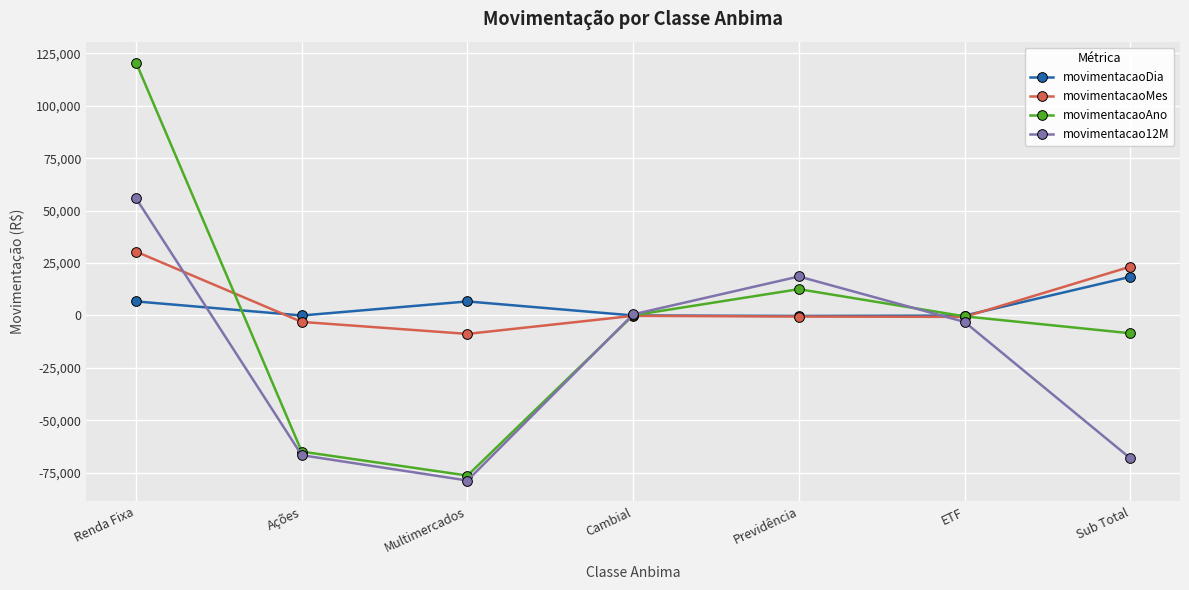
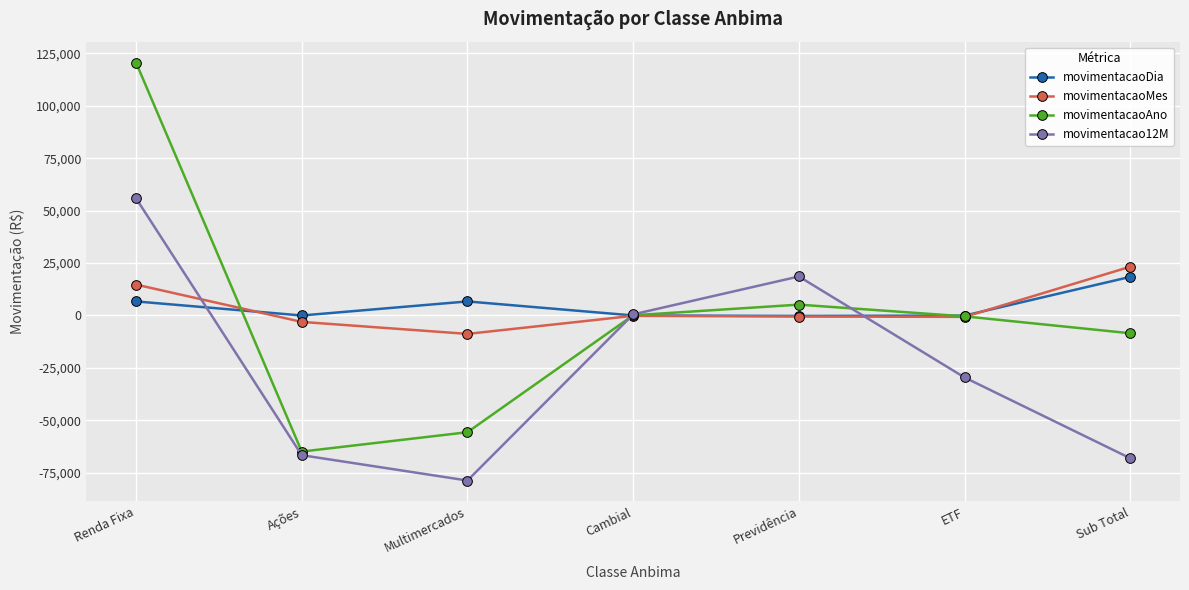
  {
    "movimentacaoDia": {
      "Renda Fixa": "7,000",
      "Ações": "0",
      "Multimercados": "7,000",
      "Sub Total": "18,000"
    },
    "movimentacaoMes": {
-     "Renda Fixa": "30,000",
+     "Renda Fixa": "15,000",
      "Ações": "-3,000",
      "Multimercados": "-9,000",
      "Sub Total": "23,000"
    },
    "movimentacaoAno": {
      "Renda Fixa": "121,000",
      "Ações": "-65,000",
-     "Multimercados": "-76,000",
-     "Previdência": "13,000",
+     "Multimercados": "-56,000",
+     "Previdência": "5,000",
      "Sub Total": "-8,000"
    },
    "movimentacao12M": {
      "Renda Fixa": "56,000",
      "Ações": "-67,000",
      "Multimercados": "-79,000",
      "Previdência": "19,000",
-     "ETF": "-3,000",
+     "ETF": "-30,000",
      "Sub Total": "-68,000"
    }
  }
